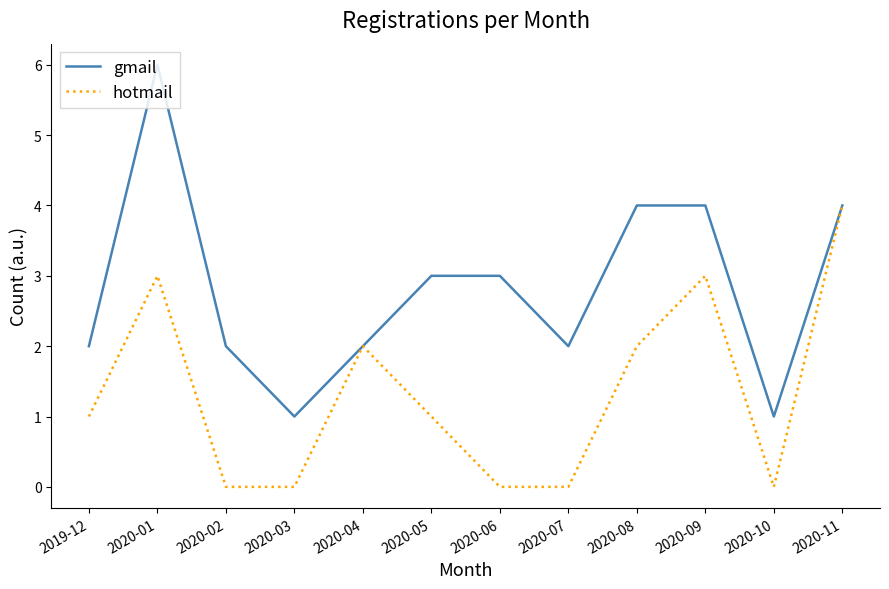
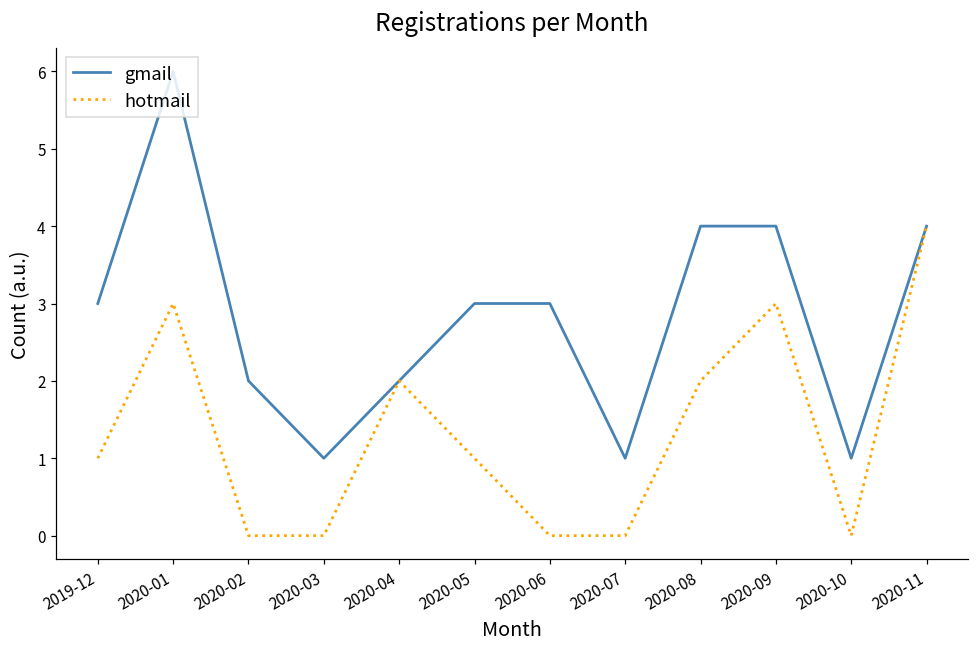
  {
    "gmail": {
-     "2019-12": 2,
+     "2019-12": 3,
      "2020-02": 2,
      "2020-03": 1,
      "2020-05": 3,
      "2020-06": 3,
-     "2020-07": 2,
+     "2020-07": 1,
      "2020-08": 4,
      "2020-09": 4,
      "2020-10": 1
    },
    "hotmail": {
      "2019-12": 1,
      "2020-01": 3,
      "2020-02": 0,
      "2020-03": 0,
      "2020-05": 1,
      "2020-06": 0,
      "2020-07": 0,
      "2020-08": 2,
      "2020-09": 3,
      "2020-10": 0
    }
  }
